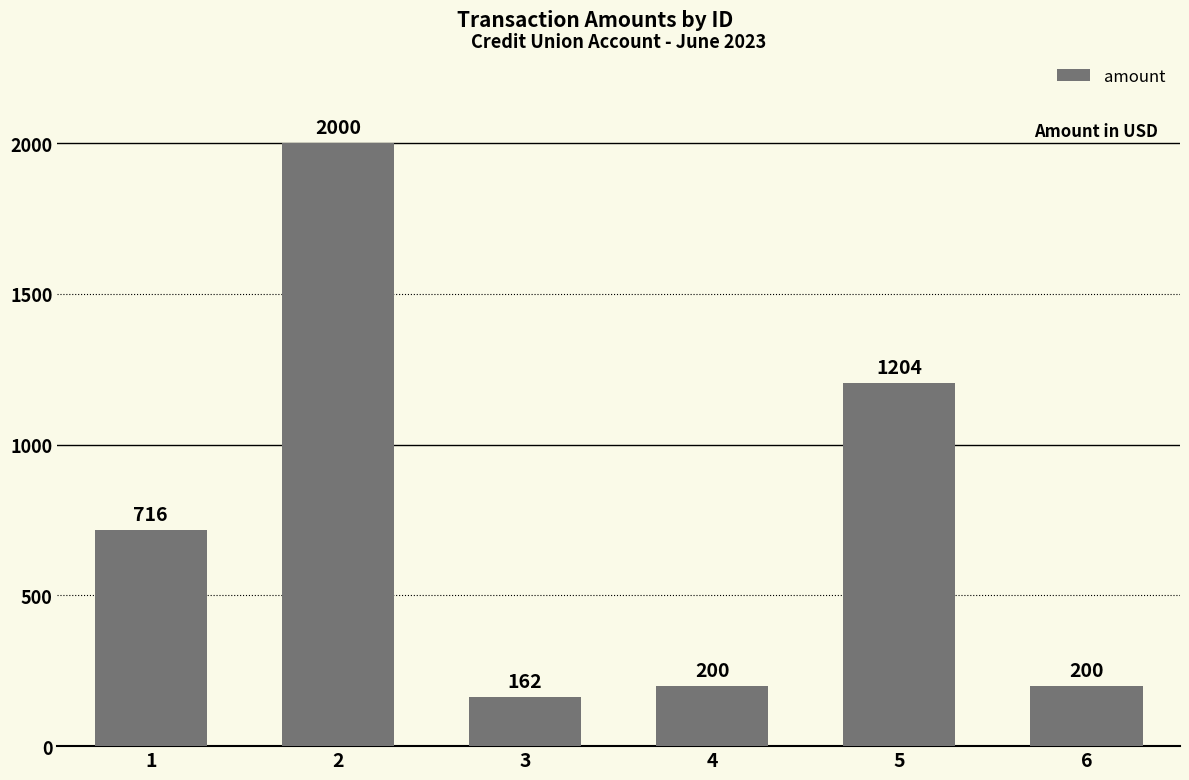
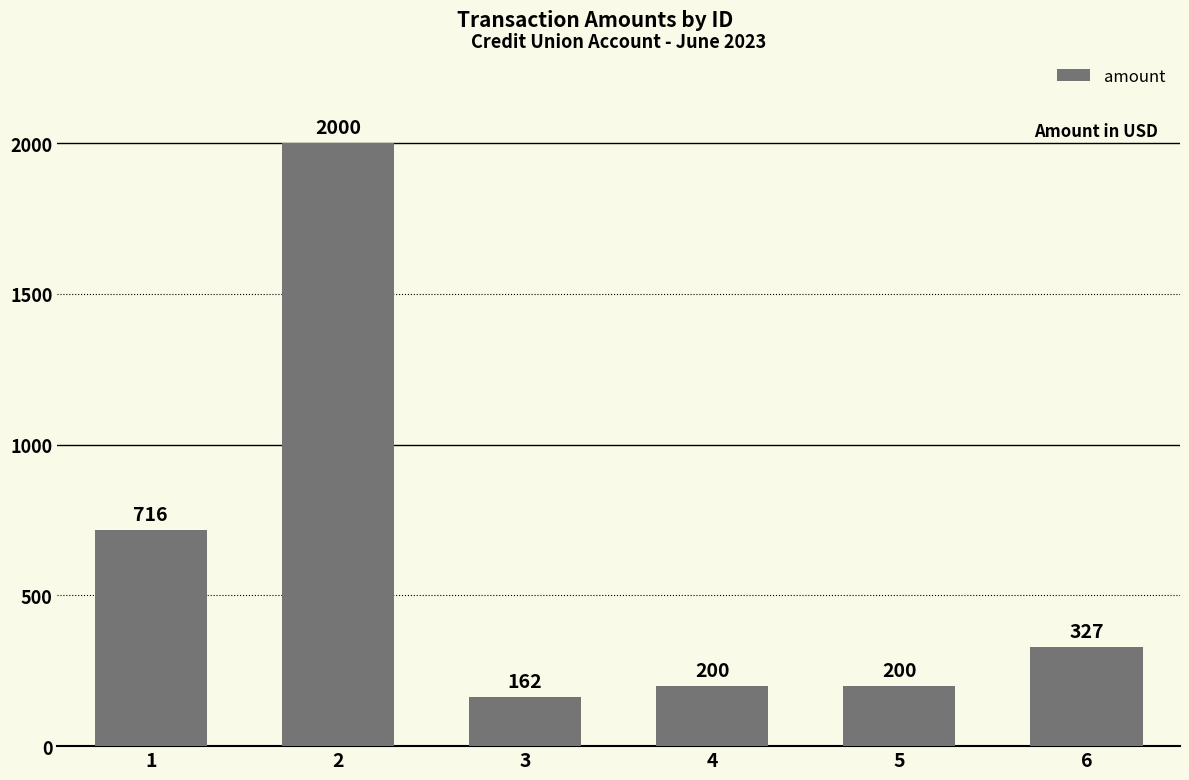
  {
    "1": 716,
    "2": 2000,
    "4": 200,
-   "5": 1204,
-   "6": 200
+   "5": 200,
+   "6": 327
  }
